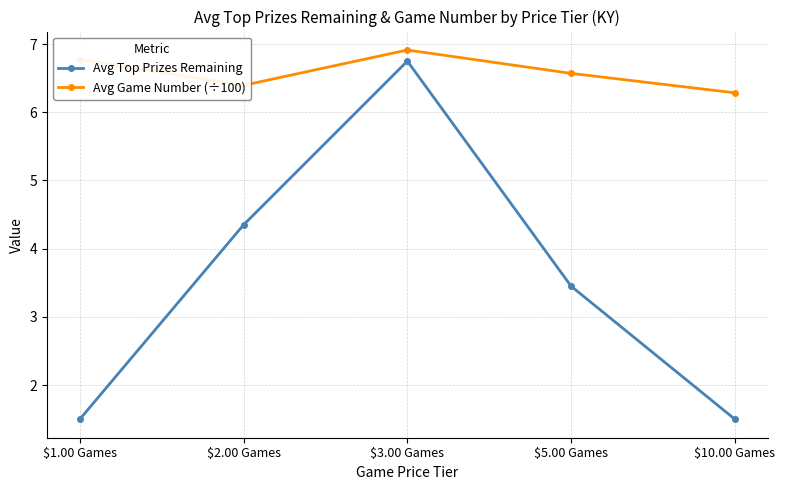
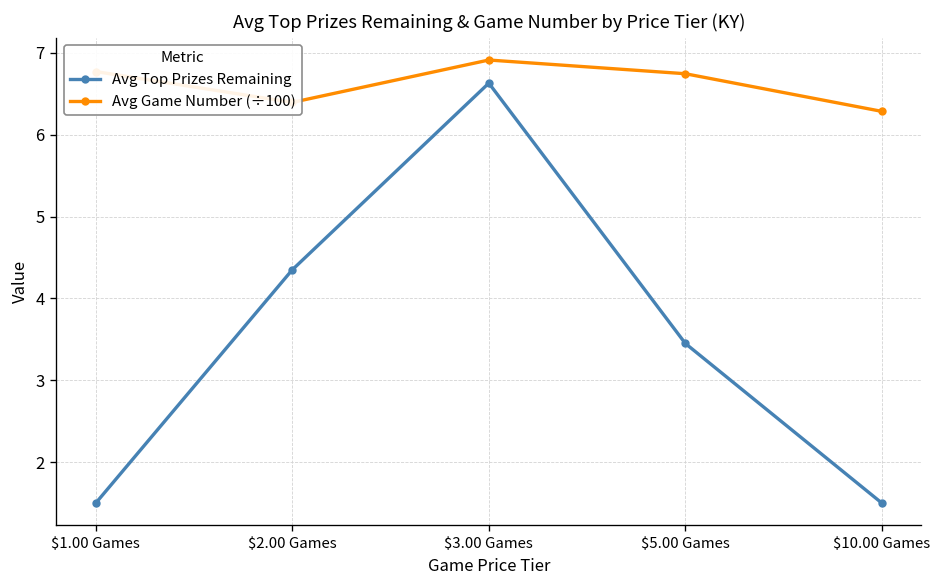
  {
    "Avg Top Prizes Remaining": {
      "$1.00 Games": 1.5,
      "$2.00 Games": 4.4,
-     "$3.00 Games": 6.8,
+     "$3.00 Games": 6.6,
      "$5.00 Games": 3.5,
      "$10.00 Games": 1.5
    },
    "Avg Game Number (÷100)": {
      "$3.00 Games": 6.9,
-     "$5.00 Games": 6.6,
+     "$5.00 Games": 6.7,
      "$10.00 Games": 6.3
    }
  }
